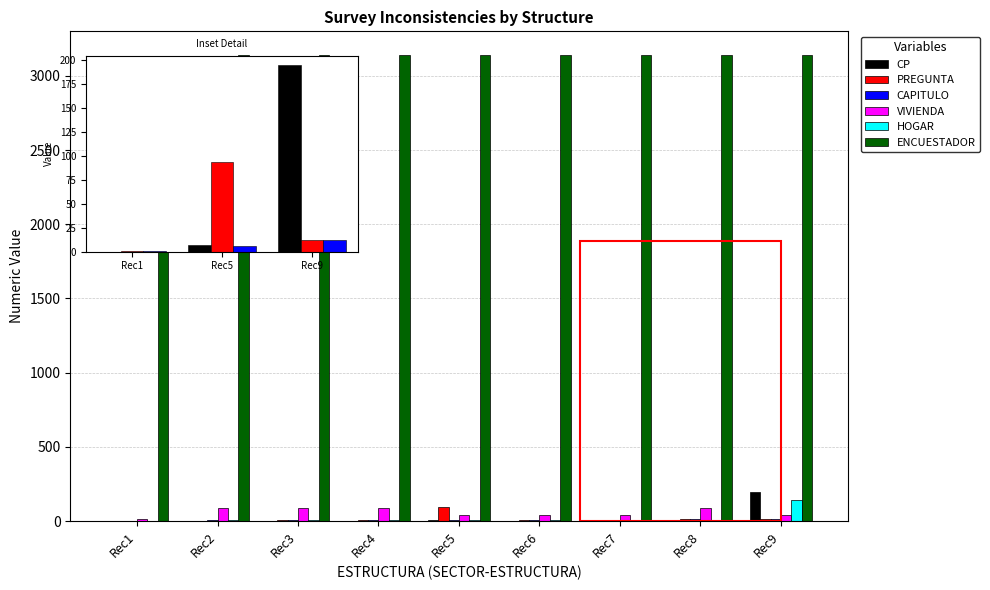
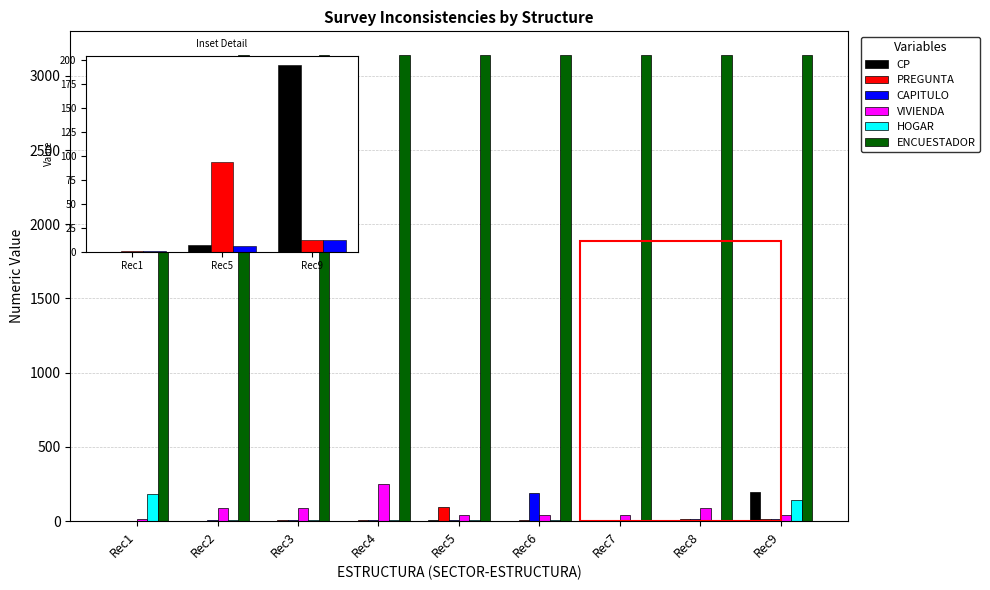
  {
    "CP": {
      "Rec1": 0,
      "Rec9": 200
    },
    "PREGUNTA": {
      "Rec5": 90
    },
    "CAPITULO": {
-     "Rec6": 10
+     "Rec6": 190
    },
    "VIVIENDA": {
      "Rec2": 90,
      "Rec3": 90,
-     "Rec4": 90,
+     "Rec4": 250,
      "Rec5": 40,
      "Rec6": 40,
      "Rec7": 40,
      "Rec8": 90,
      "Rec9": 40
    },
    "HOGAR": {
-     "Rec1": 0,
+     "Rec1": 180,
      "Rec9": 140
    },
    "ENCUESTADOR": {
      "Rec1": 3080,
      "Rec2": 3140,
      "Rec3": 3140,
      "Rec4": 3140,
      "Rec5": 3140,
      "Rec6": 3140,
      "Rec7": 3140,
      "Rec8": 3140,
      "Rec9": 3140
    }
  }
